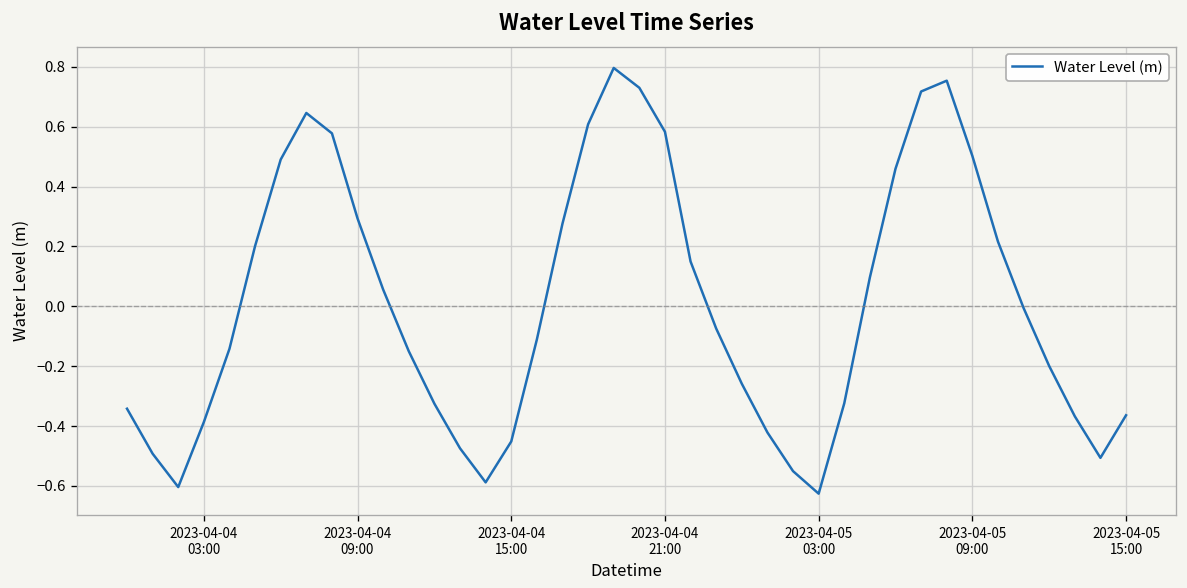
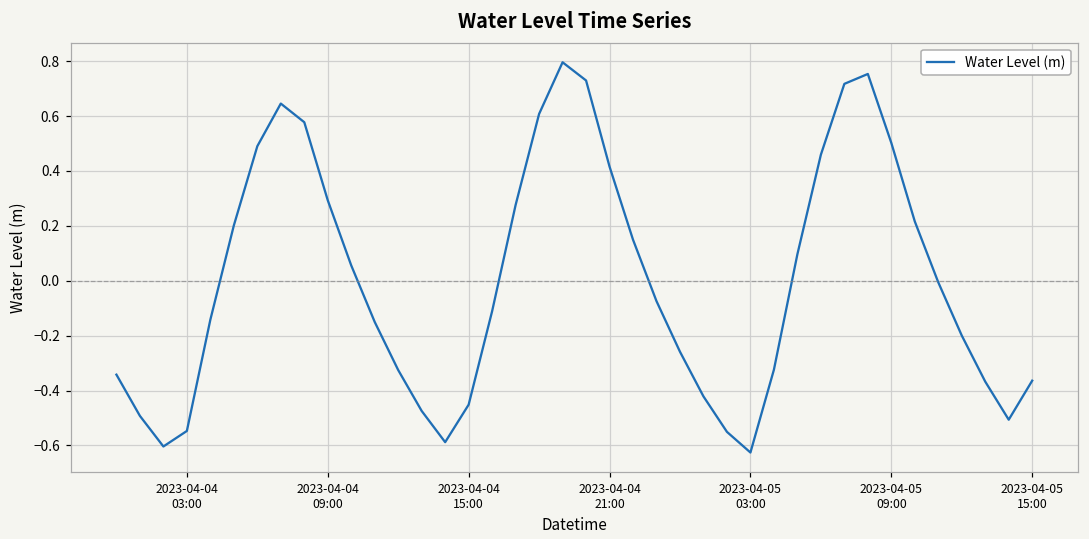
  {
-   "2023-04-04 03:00": -0.39,
+   "2023-04-04 03:00": -0.55,
    "2023-04-04 09:00": 0.29,
    "2023-04-04 15:00": -0.45,
-   "2023-04-04 21:00": 0.58,
+   "2023-04-04 21:00": 0.42,
    "2023-04-05 03:00": -0.63,
    "2023-04-05 09:00": 0.50,
    "2023-04-05 15:00": -0.36
  }
